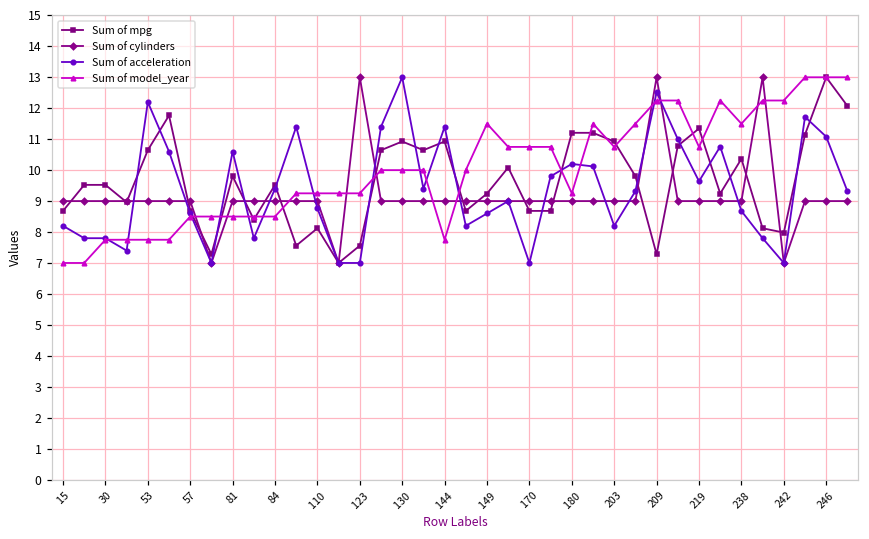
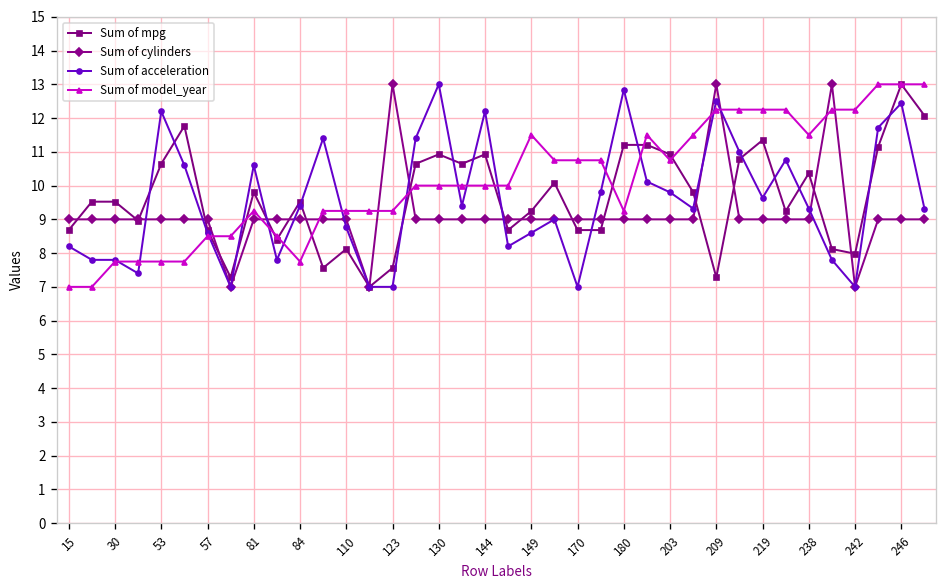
  {
    "Sum of acceleration": {
      "53": 12.2,
      "81": 10.6,
      "84": 9.4,
      "110": 8.8,
      "123": 7.0,
      "130": 13.0,
-     "144": 11.4,
+     "144": 12.2,
      "149": 8.6,
      "170": 7.0,
-     "180": 10.2,
-     "203": 8.2,
+     "180": 12.8,
+     "203": 9.8,
      "209": 12.5,
      "219": 9.6,
-     "238": 8.7,
-     "246": 11.1
+     "238": 9.3,
+     "246": 12.4
    },
    "Sum of model_year": {
      "53": 7.8,
      "57": 8.5,
-     "81": 8.5,
-     "84": 8.5,
+     "81": 9.3,
+     "84": 7.8,
      "110": 9.3,
      "123": 9.3,
      "130": 10.0,
-     "144": 7.8,
+     "144": 10.0,
      "149": 11.5,
      "170": 10.8,
      "180": 9.3,
      "203": 10.8,
      "209": 12.3,
-     "219": 10.8,
+     "219": 12.3,
      "238": 11.5,
      "242": 12.3
    }
  }
